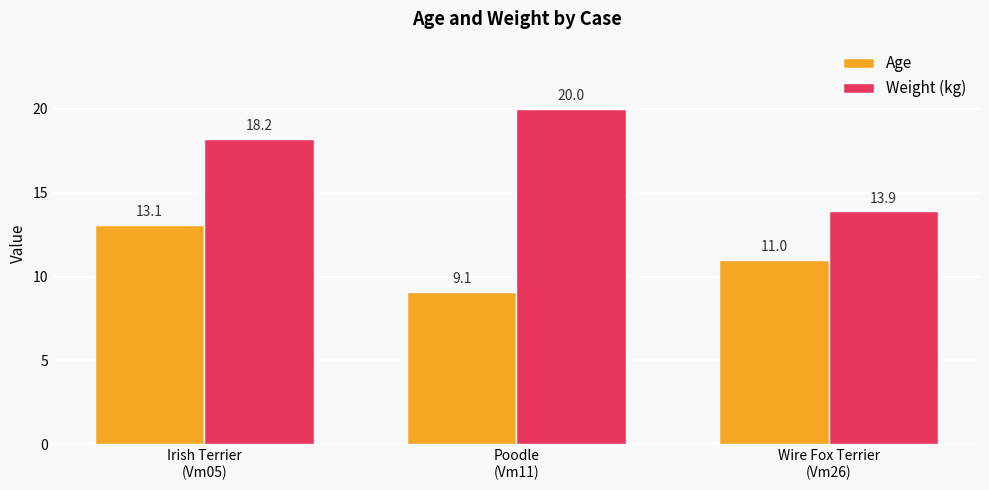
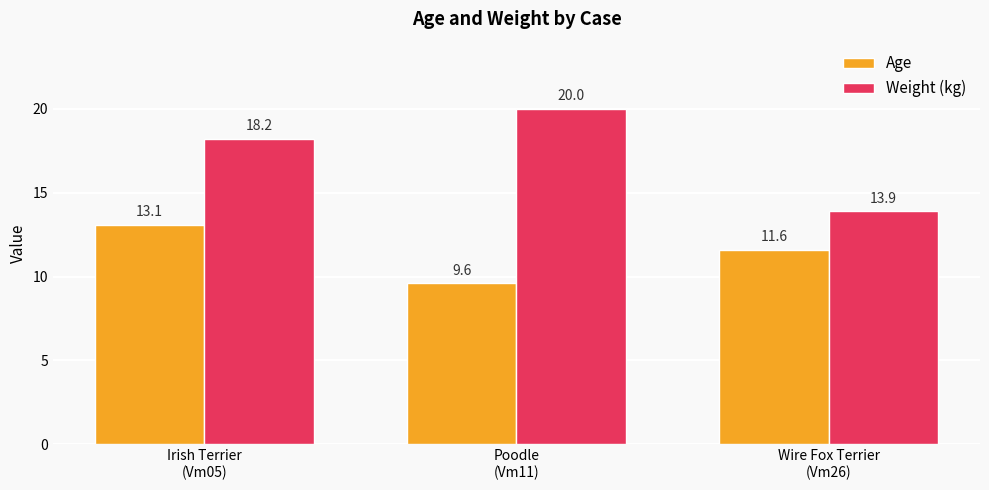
  {
    "Age": {
      "Irish Terrier (Vm05)": 13.1,
-     "Poodle (Vm11)": 9.1,
-     "Wire Fox Terrier (Vm26)": 11.0
+     "Poodle (Vm11)": 9.6,
+     "Wire Fox Terrier (Vm26)": 11.6
    },
    "Weight (kg)": {
      "Irish Terrier (Vm05)": 18.2,
      "Poodle (Vm11)": 20.0,
      "Wire Fox Terrier (Vm26)": 13.9
    }
  }
